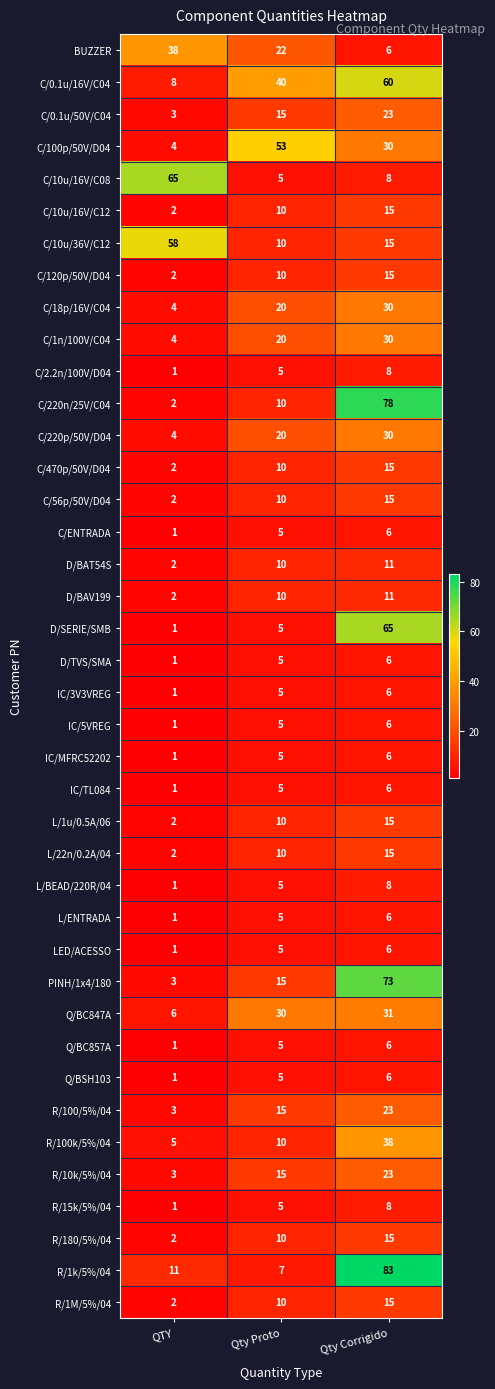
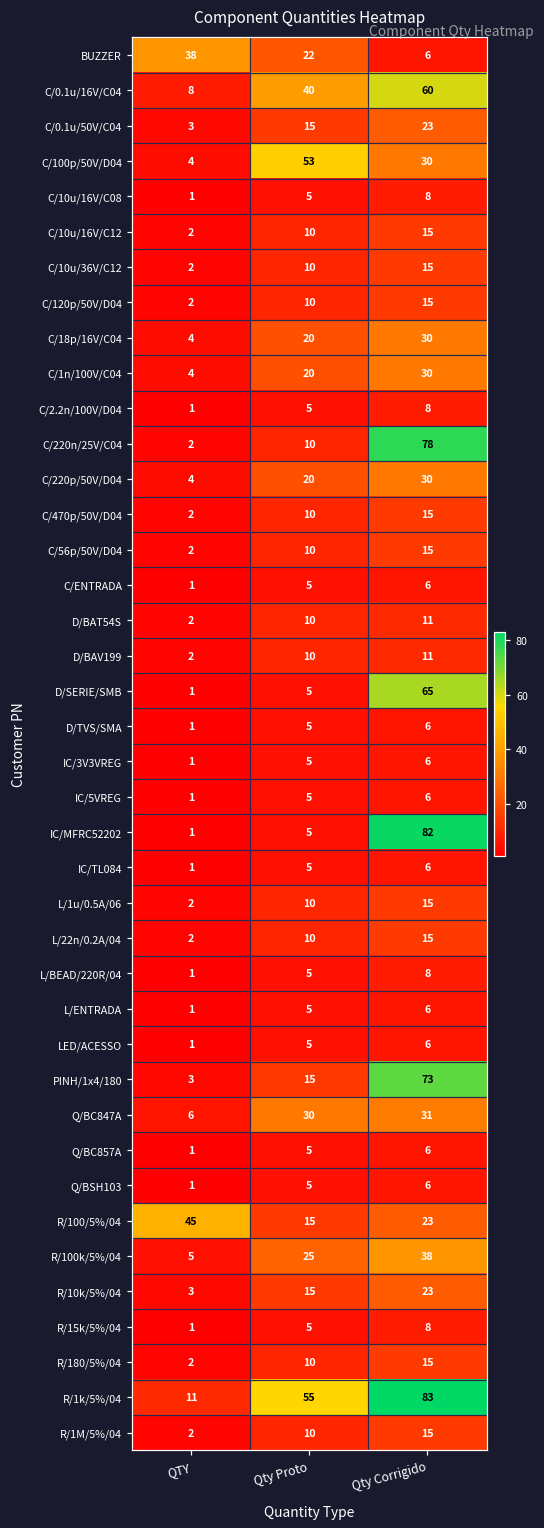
  {
    "BUZZER": {
      "QTY": 38,
      "Qty Proto": 22,
      "Qty Corrigido": 6
    },
    "C/0.1u/16V/C04": {
      "QTY": 8,
      "Qty Proto": 40,
      "Qty Corrigido": 60
    },
    "C/0.1u/50V/C04": {
      "QTY": 3,
      "Qty Proto": 15,
      "Qty Corrigido": 23
    },
    "C/100p/50V/D04": {
      "QTY": 4,
      "Qty Proto": 53,
      "Qty Corrigido": 30
    },
    "C/10u/16V/C08": {
-     "QTY": 65,
+     "QTY": 1,
      "Qty Proto": 5,
      "Qty Corrigido": 8
    },
    "C/10u/16V/C12": {
      "QTY": 2,
      "Qty Proto": 10,
      "Qty Corrigido": 15
    },
    "C/10u/36V/C12": {
-     "QTY": 58,
+     "QTY": 2,
      "Qty Proto": 10,
      "Qty Corrigido": 15
    },
    "C/120p/50V/D04": {
      "QTY": 2,
      "Qty Proto": 10,
      "Qty Corrigido": 15
    },
    "C/18p/16V/C04": {
      "QTY": 4,
      "Qty Proto": 20,
      "Qty Corrigido": 30
    },
    "C/1n/100V/C04": {
      "QTY": 4,
      "Qty Proto": 20,
      "Qty Corrigido": 30
    },
    "C/2.2n/100V/D04": {
      "QTY": 1,
      "Qty Proto": 5,
      "Qty Corrigido": 8
    },
    "C/220n/25V/C04": {
      "QTY": 2,
      "Qty Proto": 10,
      "Qty Corrigido": 78
    },
    "C/220p/50V/D04": {
      "QTY": 4,
      "Qty Proto": 20,
      "Qty Corrigido": 30
    },
    "C/470p/50V/D04": {
      "QTY": 2,
      "Qty Proto": 10,
      "Qty Corrigido": 15
    },
    "C/56p/50V/D04": {
      "QTY": 2,
      "Qty Proto": 10,
      "Qty Corrigido": 15
    },
    "C/ENTRADA": {
      "QTY": 1,
      "Qty Proto": 5,
      "Qty Corrigido": 6
    },
    "D/BAT54S": {
      "QTY": 2,
      "Qty Proto": 10,
      "Qty Corrigido": 11
    },
    "D/BAV199": {
      "QTY": 2,
      "Qty Proto": 10,
      "Qty Corrigido": 11
    },
    "D/SERIE/SMB": {
      "QTY": 1,
      "Qty Proto": 5,
      "Qty Corrigido": 65
    },
    "D/TVS/SMA": {
      "QTY": 1,
      "Qty Proto": 5,
      "Qty Corrigido": 6
    },
    "IC/3V3VREG": {
      "QTY": 1,
      "Qty Proto": 5,
      "Qty Corrigido": 6
    },
    "IC/5VREG": {
      "QTY": 1,
      "Qty Proto": 5,
      "Qty Corrigido": 6
    },
    "IC/MFRC52202": {
      "QTY": 1,
      "Qty Proto": 5,
-     "Qty Corrigido": 6
+     "Qty Corrigido": 82
    },
    "IC/TL084": {
      "QTY": 1,
      "Qty Proto": 5,
      "Qty Corrigido": 6
    },
    "L/1u/0.5A/06": {
      "QTY": 2,
      "Qty Proto": 10,
      "Qty Corrigido": 15
    },
    "L/22n/0.2A/04": {
      "QTY": 2,
      "Qty Proto": 10,
      "Qty Corrigido": 15
    },
    "L/BEAD/220R/04": {
      "QTY": 1,
      "Qty Proto": 5,
      "Qty Corrigido": 8
    },
    "L/ENTRADA": {
      "QTY": 1,
      "Qty Proto": 5,
      "Qty Corrigido": 6
    },
    "LED/ACESSO": {
      "QTY": 1,
      "Qty Proto": 5,
      "Qty Corrigido": 6
    },
    "PINH/1x4/180": {
      "QTY": 3,
      "Qty Proto": 15,
      "Qty Corrigido": 73
    },
    "Q/BC847A": {
      "QTY": 6,
      "Qty Proto": 30,
      "Qty Corrigido": 31
    },
    "Q/BC857A": {
      "QTY": 1,
      "Qty Proto": 5,
      "Qty Corrigido": 6
    },
    "Q/BSH103": {
      "QTY": 1,
      "Qty Proto": 5,
      "Qty Corrigido": 6
    },
    "R/100/5%/04": {
-     "QTY": 3,
+     "QTY": 45,
      "Qty Proto": 15,
      "Qty Corrigido": 23
    },
    "R/100k/5%/04": {
      "QTY": 5,
-     "Qty Proto": 10,
+     "Qty Proto": 25,
      "Qty Corrigido": 38
    },
    "R/10k/5%/04": {
      "QTY": 3,
      "Qty Proto": 15,
      "Qty Corrigido": 23
    },
    "R/15k/5%/04": {
      "QTY": 1,
      "Qty Proto": 5,
      "Qty Corrigido": 8
    },
    "R/180/5%/04": {
      "QTY": 2,
      "Qty Proto": 10,
      "Qty Corrigido": 15
    },
    "R/1k/5%/04": {
      "QTY": 11,
-     "Qty Proto": 7,
+     "Qty Proto": 55,
      "Qty Corrigido": 83
    },
    "R/1M/5%/04": {
      "QTY": 2,
      "Qty Proto": 10,
      "Qty Corrigido": 15
    }
  }
